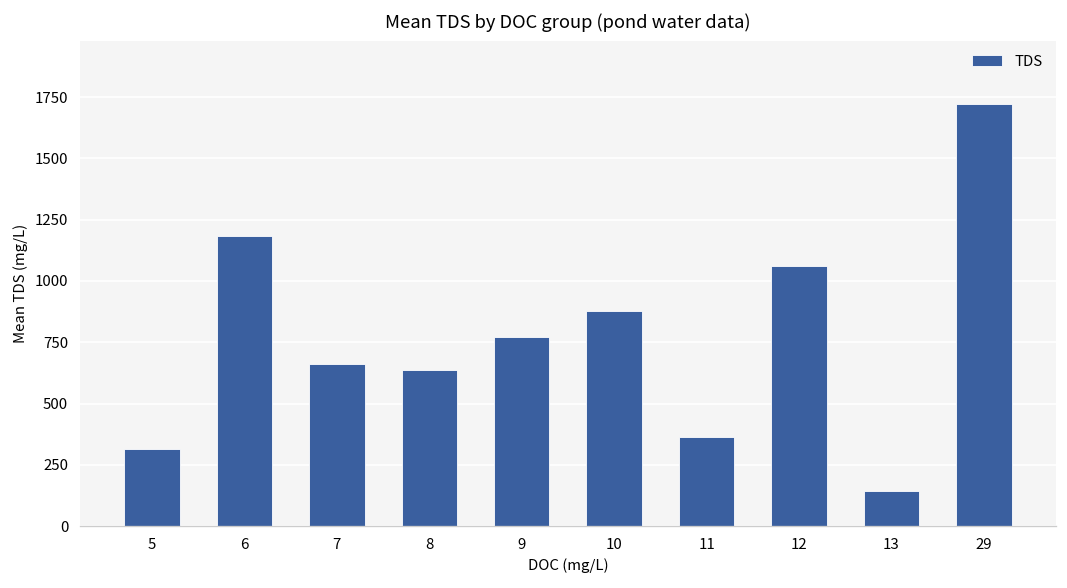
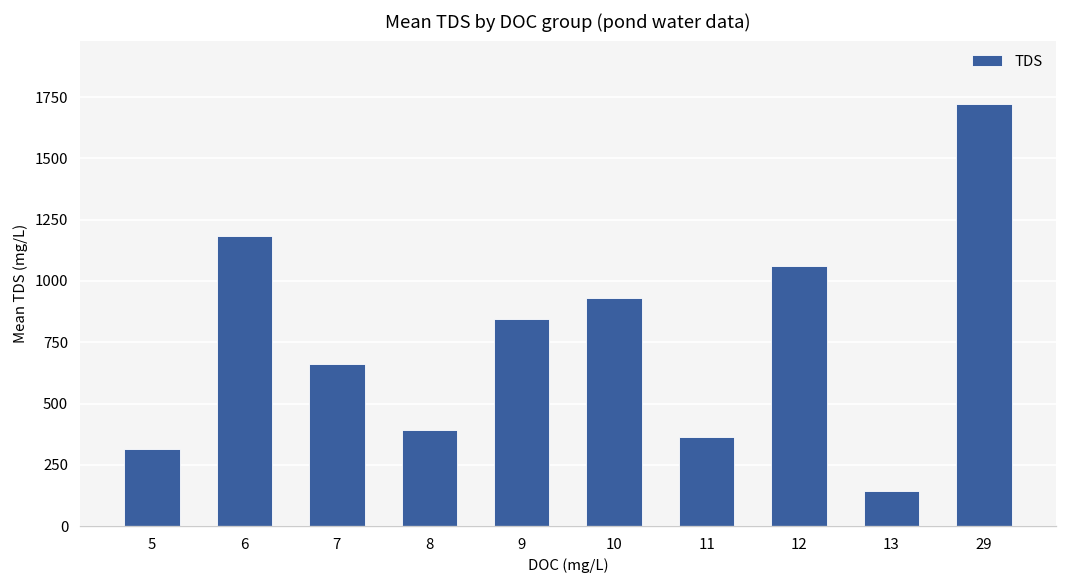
  {
    "5": 310,
    "6": 1180,
    "7": 660,
-   "8": 640,
-   "9": 770,
-   "10": 880,
+   "8": 390,
+   "9": 850,
+   "10": 930,
    "11": 360,
    "12": 1060,
    "13": 140,
    "29": 1720
  }
